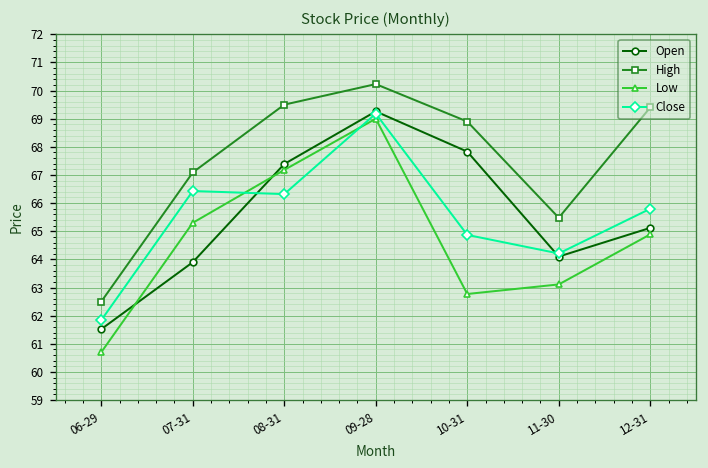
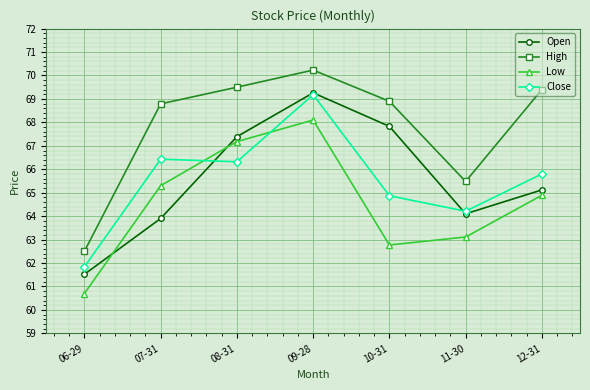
  {
    "Open": {
      "06-29": 61.5,
      "07-31": 63.9,
      "08-31": 67.4,
      "10-31": 67.8,
      "11-30": 64.1,
      "12-31": 65.1
    },
    "High": {
      "06-29": 62.5,
-     "07-31": 67.1,
+     "07-31": 68.8,
      "08-31": 69.5,
      "09-28": 70.2,
      "10-31": 68.9,
      "11-30": 65.5
    },
    "Low": {
      "06-29": 60.7,
      "07-31": 65.3,
      "08-31": 67.2,
-     "09-28": 69.0,
+     "09-28": 68.1,
      "10-31": 62.8,
      "11-30": 63.1,
      "12-31": 64.9
    },
    "Close": {
      "06-29": 61.8,
      "07-31": 66.4,
      "08-31": 66.3,
      "10-31": 64.9,
      "11-30": 64.2,
      "12-31": 65.8
    }
  }
